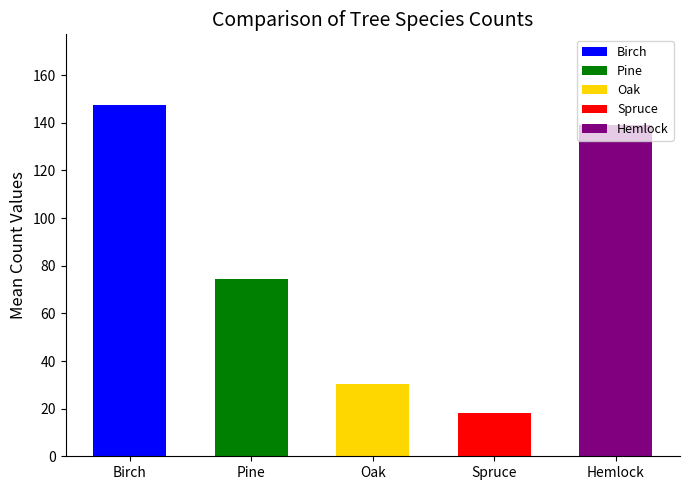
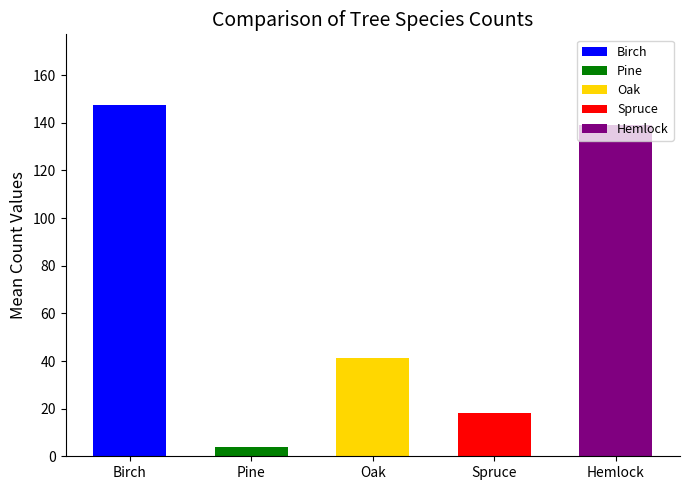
  {
    "Birch": 148,
-   "Pine": 74,
-   "Oak": 30,
+   "Pine": 4,
+   "Oak": 41,
    "Spruce": 18
  }
